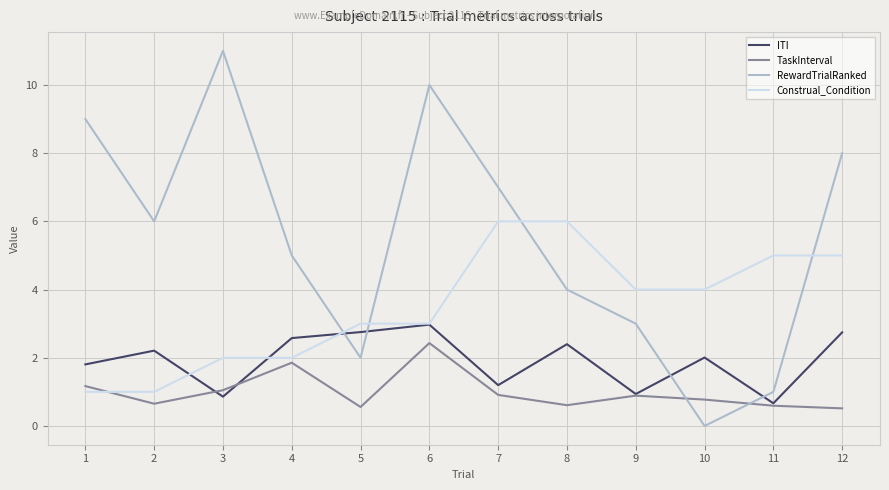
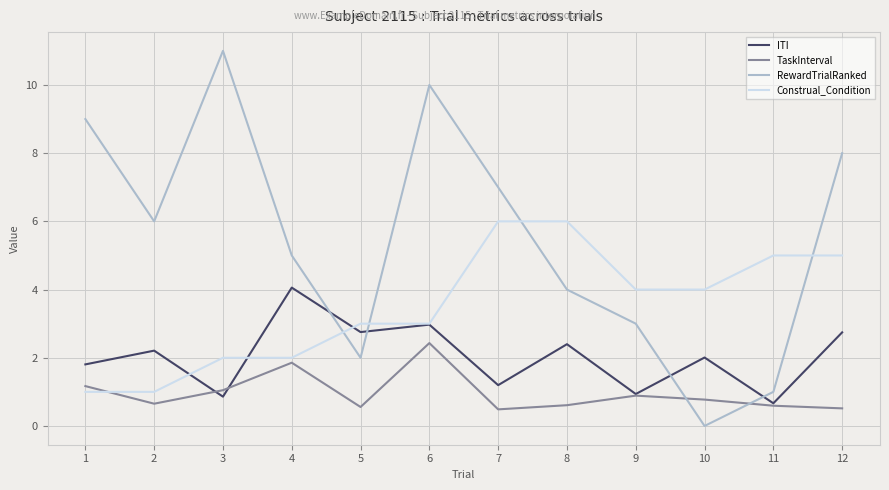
  {
    "ITI": {
      "1": 1.8,
      "2": 2.2,
      "3": 0.9,
-     "4": 2.6,
+     "4": 4.1,
      "5": 2.8,
      "7": 1.2,
      "8": 2.4,
      "10": 2.0,
      "12": 2.7
    },
    "TaskInterval": {
      "1": 1.2,
      "2": 0.7,
      "3": 1.0,
      "4": 1.9,
      "5": 0.6,
      "6": 2.4,
-     "7": 0.9,
+     "7": 0.5,
      "8": 0.6,
      "10": 0.8,
      "12": 0.5
    }
  }
